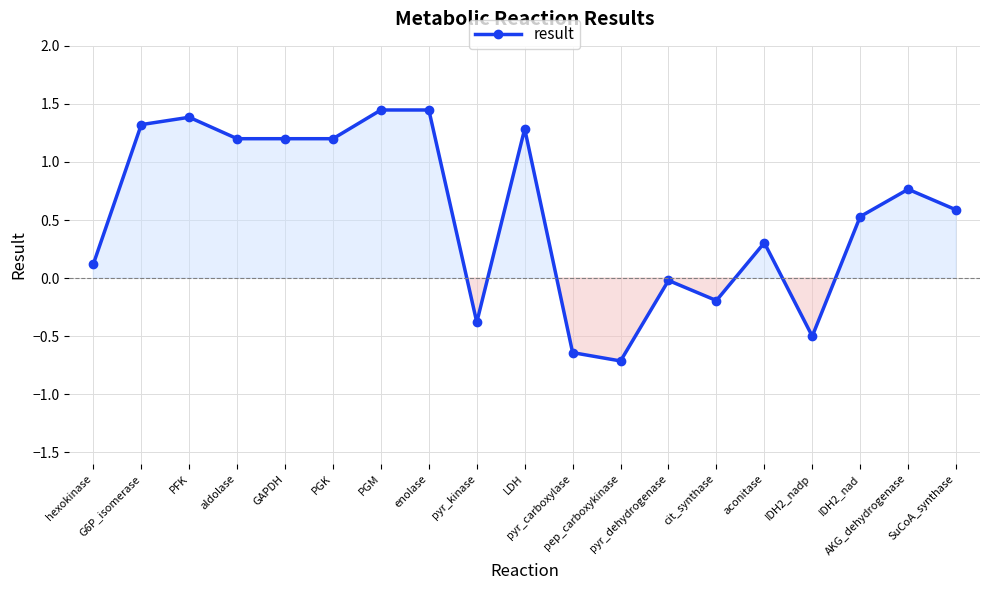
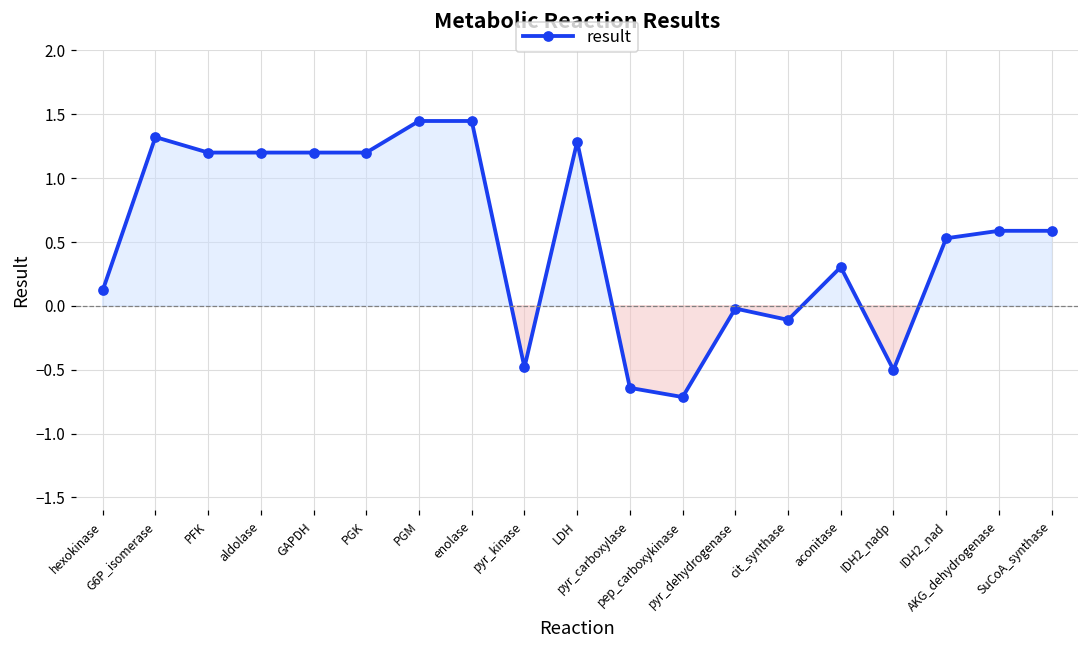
  {
    "hexokinase": 0.12,
    "G6P_isomerase": 1.32,
-   "PFK": 1.38,
+   "PFK": 1.20,
    "aldolase": 1.20,
    "GAPDH": 1.20,
    "PGK": 1.20,
    "PGM": 1.45,
    "enolase": 1.45,
-   "pyr_kinase": -0.38,
+   "pyr_kinase": -0.48,
    "LDH": 1.29,
    "pyr_carboxylase": -0.64,
    "pep_carboxykinase": -0.71,
    "pyr_dehydrogenase": -0.02,
-   "cit_synthase": -0.19,
+   "cit_synthase": -0.11,
    "aconitase": 0.30,
    "IDH2_nadp": -0.50,
    "IDH2_nad": 0.53,
-   "AKG_dehydrogenase": 0.76,
+   "AKG_dehydrogenase": 0.59,
    "SuCoA_synthase": 0.59
  }
